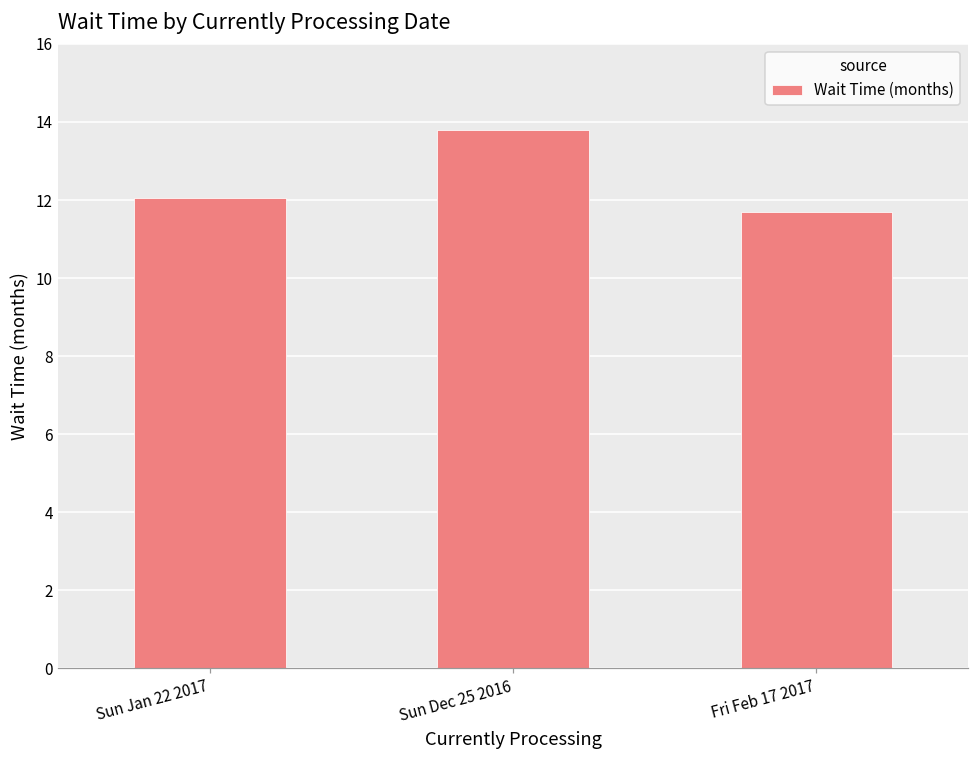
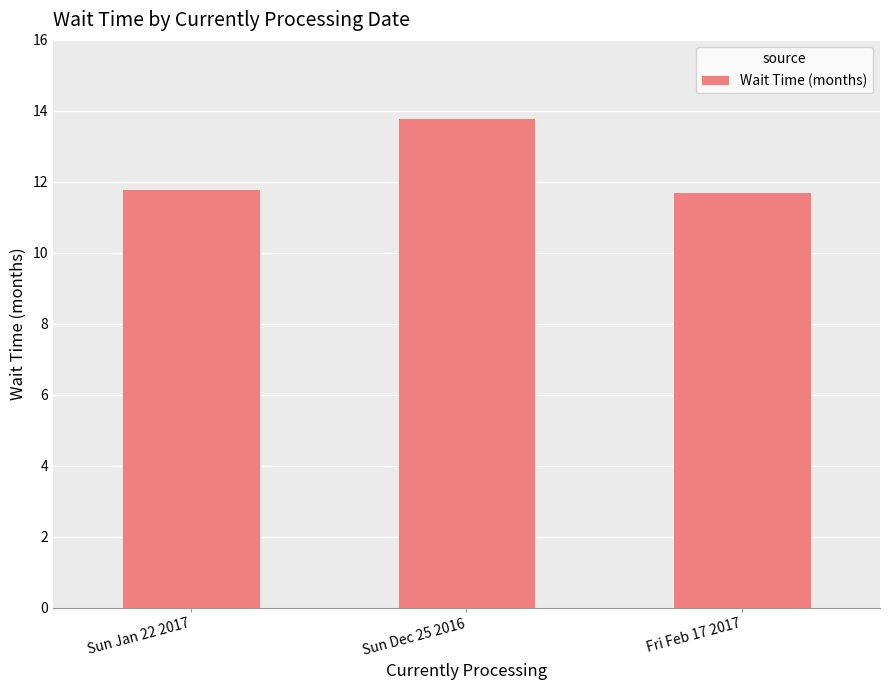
  {
-   "Sun Jan 22 2017": 12.1,
+   "Sun Jan 22 2017": 11.8,
    "Sun Dec 25 2016": 13.8,
    "Fri Feb 17 2017": 11.7
  }
